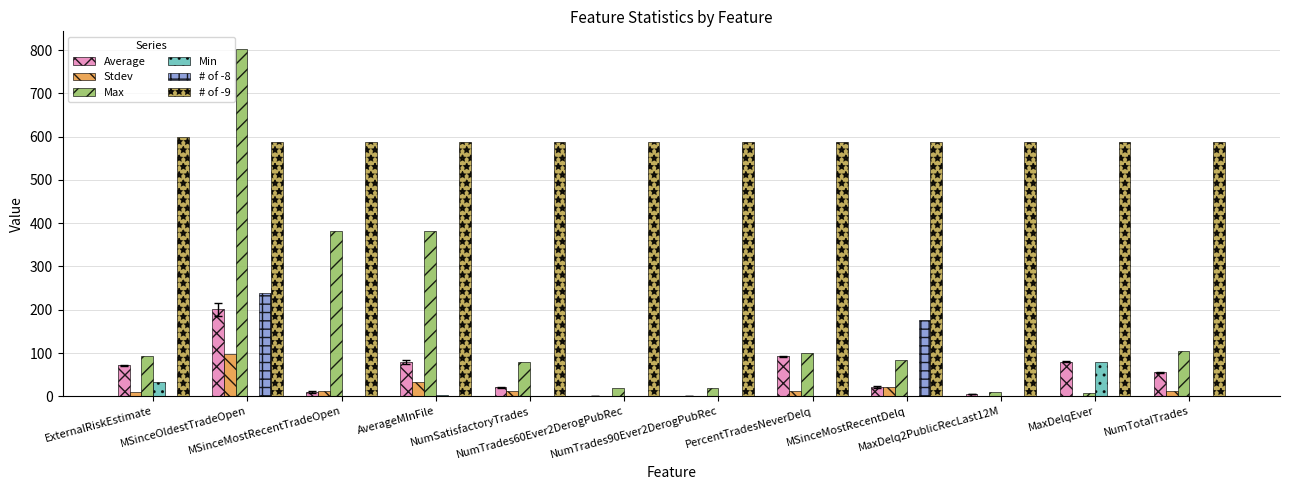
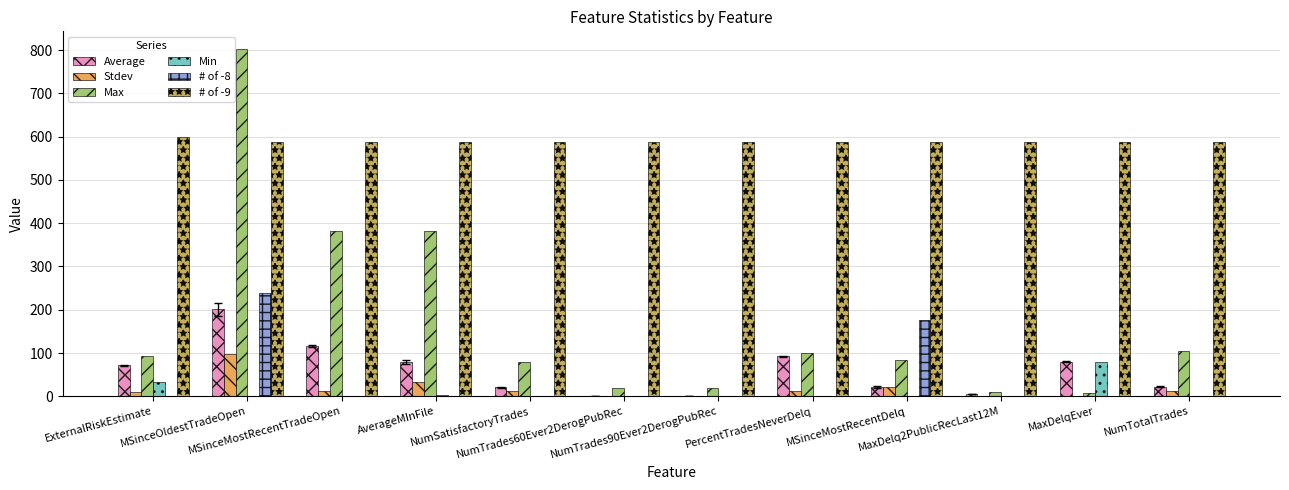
  {
    "Average": {
      "ExternalRiskEstimate": 70,
      "MSinceOldestTradeOpen": 200,
-     "MSinceMostRecentTradeOpen": 10,
+     "MSinceMostRecentTradeOpen": 120,
      "AverageMInFile": 80,
      "NumSatisfactoryTrades": 20,
      "PercentTradesNeverDelq": 90,
      "MSinceMostRecentDelq": 20,
      "MaxDelqEver": 80,
-     "NumTotalTrades": 60
+     "NumTotalTrades": 20
    },
    "Min": {
      "ExternalRiskEstimate": 30,
      "MSinceMostRecentTradeOpen": 0,
      "NumSatisfactoryTrades": 0,
      "NumTrades60Ever2DerogPubRec": 0,
      "NumTrades90Ever2DerogPubRec": 0,
      "PercentTradesNeverDelq": 0,
      "MSinceMostRecentDelq": 0,
      "MaxDelq2PublicRecLast12M": 0,
      "MaxDelqEver": 80,
      "NumTotalTrades": 0
    },
    "# of -8": {
      "ExternalRiskEstimate": 0,
      "MSinceOldestTradeOpen": 240,
      "MSinceMostRecentTradeOpen": 0,
      "AverageMInFile": 0,
      "NumSatisfactoryTrades": 0,
      "NumTrades60Ever2DerogPubRec": 0,
      "NumTrades90Ever2DerogPubRec": 0,
      "PercentTradesNeverDelq": 0,
      "MSinceMostRecentDelq": 180,
      "MaxDelq2PublicRecLast12M": 0,
      "MaxDelqEver": 0,
      "NumTotalTrades": 0
    }
  }
